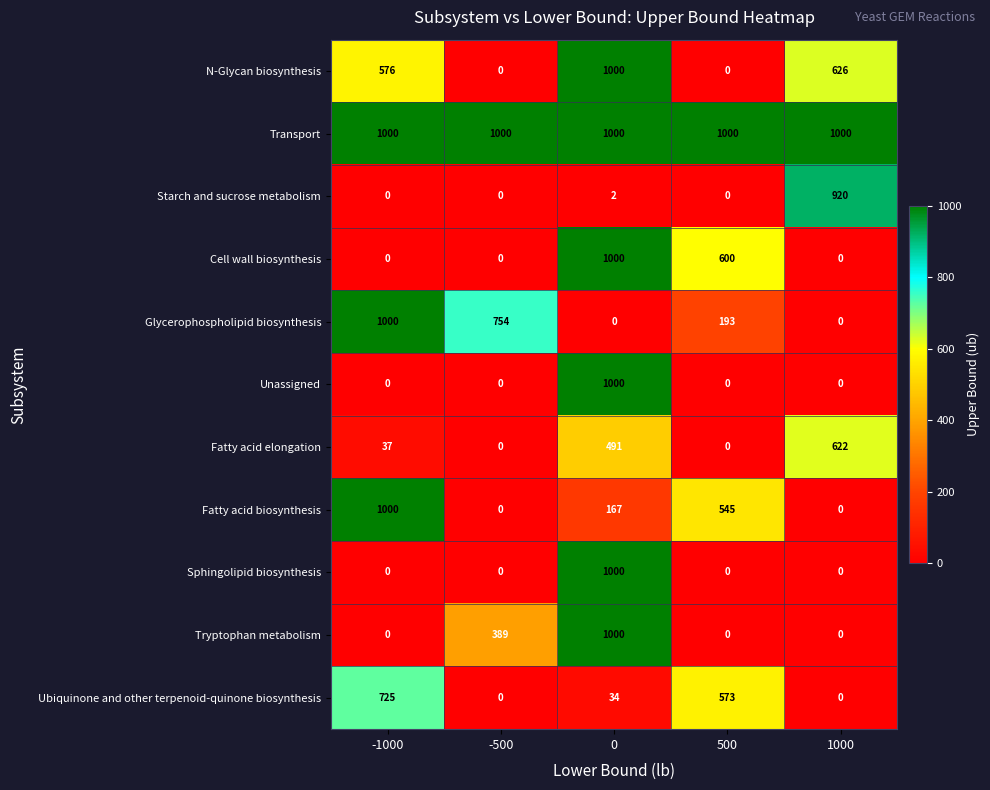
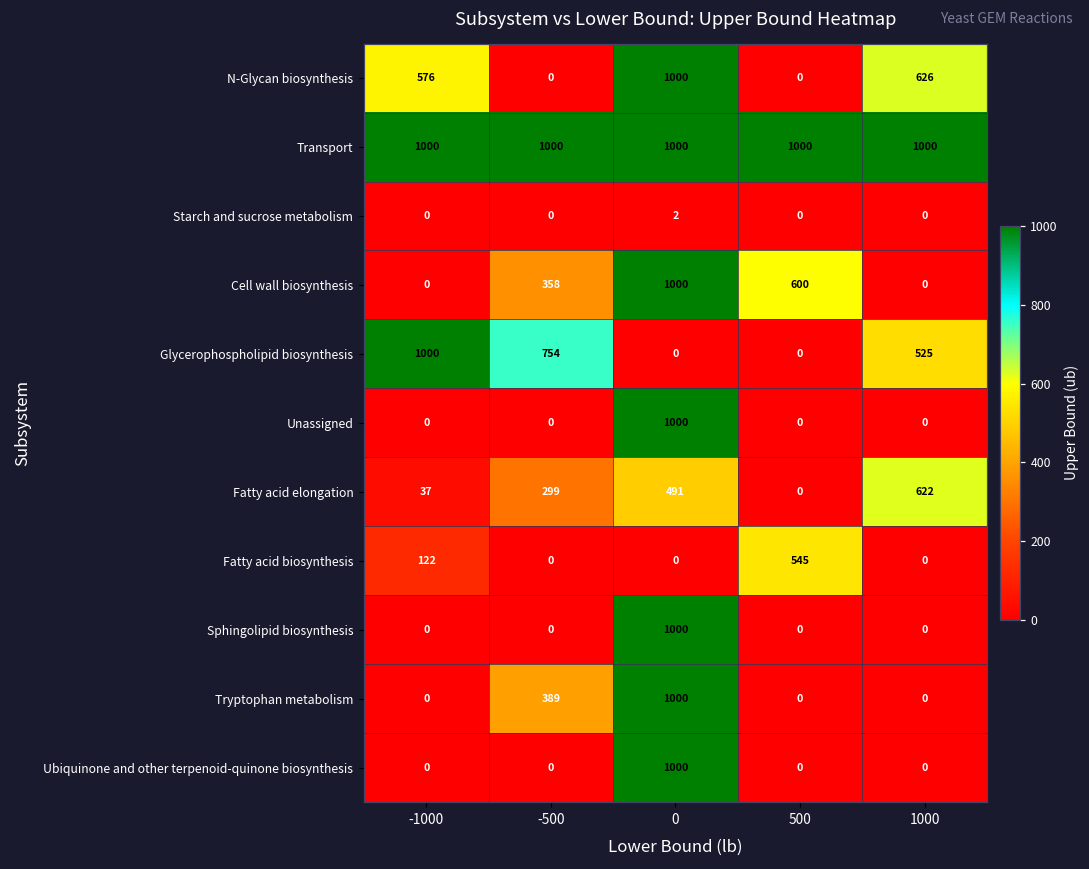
  {
    "N-Glycan biosynthesis": {
      "-1000": 576,
      "-500": 0,
      "0": 1000,
      "500": 0,
      "1000": 626
    },
    "Transport": {
      "-1000": 1000,
      "-500": 1000,
      "0": 1000,
      "500": 1000,
      "1000": 1000
    },
    "Starch and sucrose metabolism": {
      "-1000": 0,
      "-500": 0,
      "0": 2,
      "500": 0,
-     "1000": 920
+     "1000": 0
    },
    "Cell wall biosynthesis": {
      "-1000": 0,
-     "-500": 0,
+     "-500": 358,
      "0": 1000,
      "500": 600,
      "1000": 0
    },
    "Glycerophospholipid biosynthesis": {
      "-1000": 1000,
      "-500": 754,
      "0": 0,
-     "500": 193,
-     "1000": 0
+     "500": 0,
+     "1000": 525
    },
    "Unassigned": {
      "-1000": 0,
      "-500": 0,
      "0": 1000,
      "500": 0,
      "1000": 0
    },
    "Fatty acid elongation": {
      "-1000": 37,
-     "-500": 0,
+     "-500": 299,
      "0": 491,
      "500": 0,
      "1000": 622
    },
    "Fatty acid biosynthesis": {
-     "-1000": 1000,
+     "-1000": 122,
      "-500": 0,
-     "0": 167,
+     "0": 0,
      "500": 545,
      "1000": 0
    },
    "Sphingolipid biosynthesis": {
      "-1000": 0,
      "-500": 0,
      "0": 1000,
      "500": 0,
      "1000": 0
    },
    "Tryptophan metabolism": {
      "-1000": 0,
      "-500": 389,
      "0": 1000,
      "500": 0,
      "1000": 0
    },
    "Ubiquinone and other terpenoid-quinone biosynthesis": {
-     "-1000": 725,
+     "-1000": 0,
      "-500": 0,
-     "0": 34,
-     "500": 573,
+     "0": 1000,
+     "500": 0,
      "1000": 0
    }
  }
